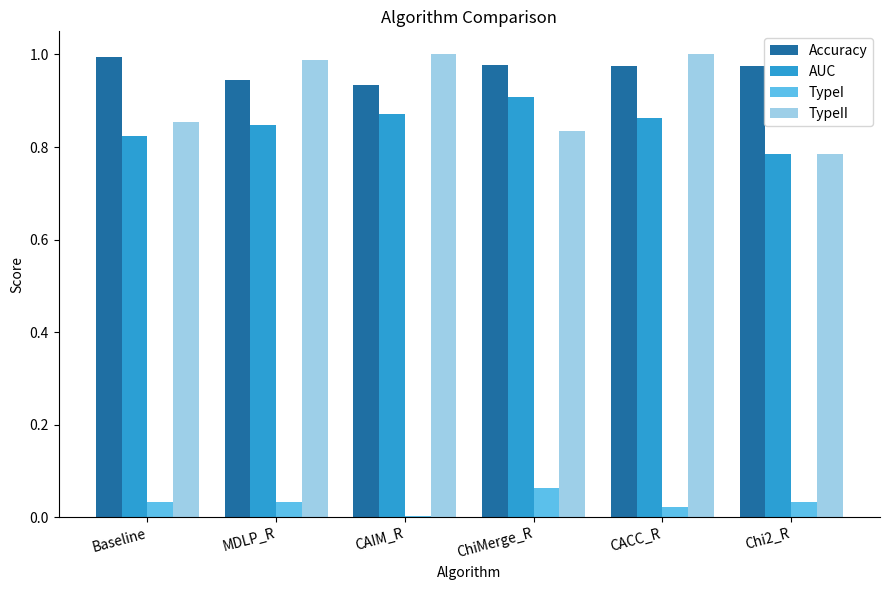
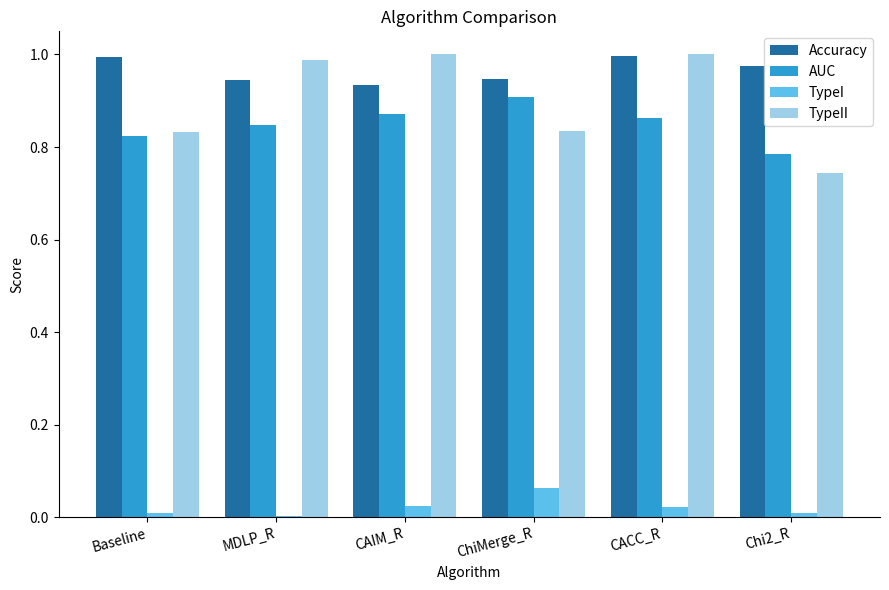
  {
    "Accuracy": {
      "Baseline": 0.99,
      "MDLP_R": 0.94,
      "CAIM_R": 0.93,
-     "ChiMerge_R": 0.98,
-     "CACC_R": 0.98,
+     "ChiMerge_R": 0.95,
+     "CACC_R": 1.00,
      "Chi2_R": 0.97
    },
    "AUC": {
      "Baseline": 0.82,
      "MDLP_R": 0.85,
      "CAIM_R": 0.87,
      "ChiMerge_R": 0.91,
      "CACC_R": 0.86,
      "Chi2_R": 0.79
    },
    "TypeI": {
-     "Baseline": 0.03,
-     "MDLP_R": 0.03,
-     "CAIM_R": 0.00,
+     "Baseline": 0.01,
+     "MDLP_R": 0.00,
+     "CAIM_R": 0.02,
      "ChiMerge_R": 0.06,
      "CACC_R": 0.02,
-     "Chi2_R": 0.03
+     "Chi2_R": 0.01
    },
    "TypeII": {
-     "Baseline": 0.85,
+     "Baseline": 0.83,
      "MDLP_R": 0.99,
      "CAIM_R": 1.00,
      "ChiMerge_R": 0.83,
      "CACC_R": 1.00,
-     "Chi2_R": 0.79
+     "Chi2_R": 0.74
    }
  }
